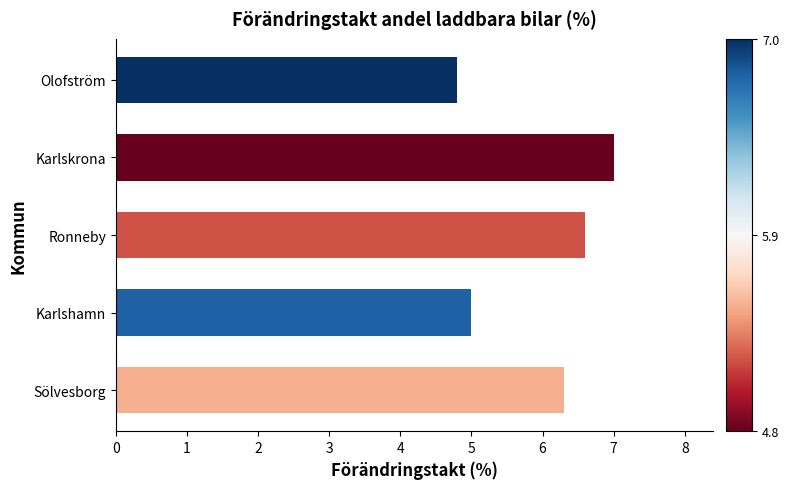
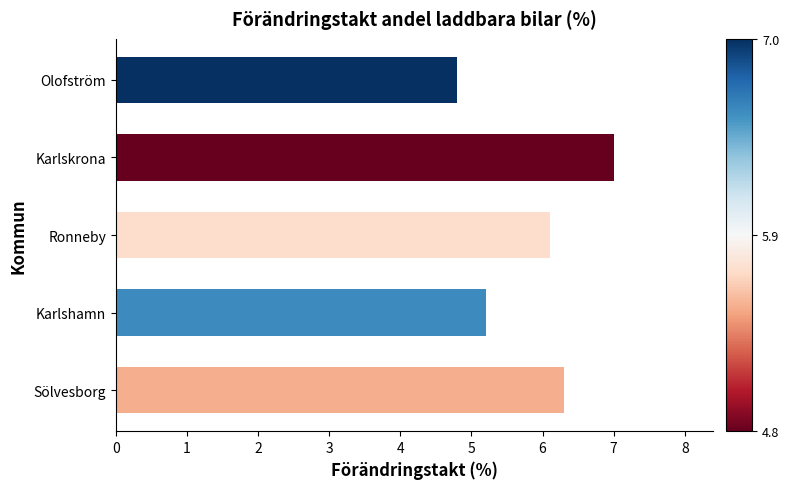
  {
    "Olofström": 4.8,
    "Karlskrona": 7.0,
-   "Ronneby": 6.6,
-   "Karlshamn": 5.0,
+   "Ronneby": 6.1,
+   "Karlshamn": 5.2,
    "Sölvesborg": 6.3
  }
